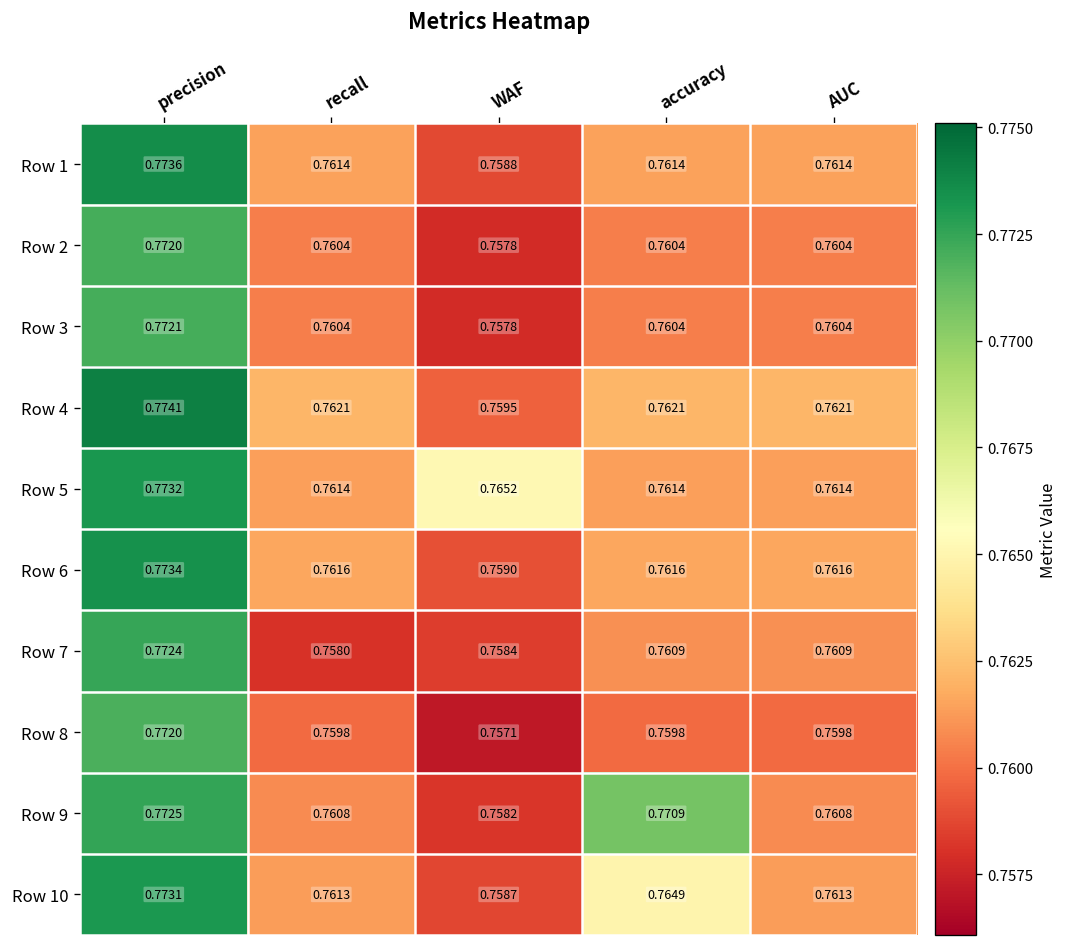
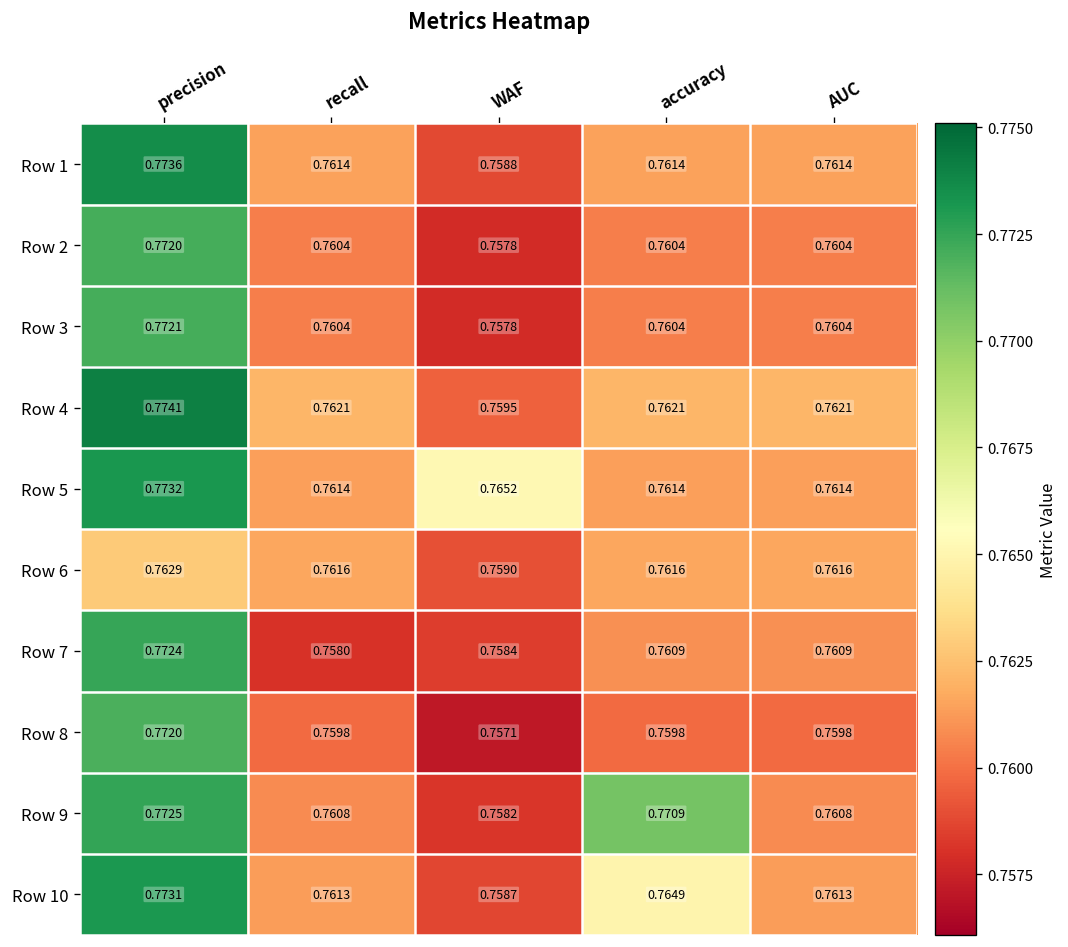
  {
    "Row 6": {
-     "precision": 0.7734
+     "precision": 0.7629
    }
  }
